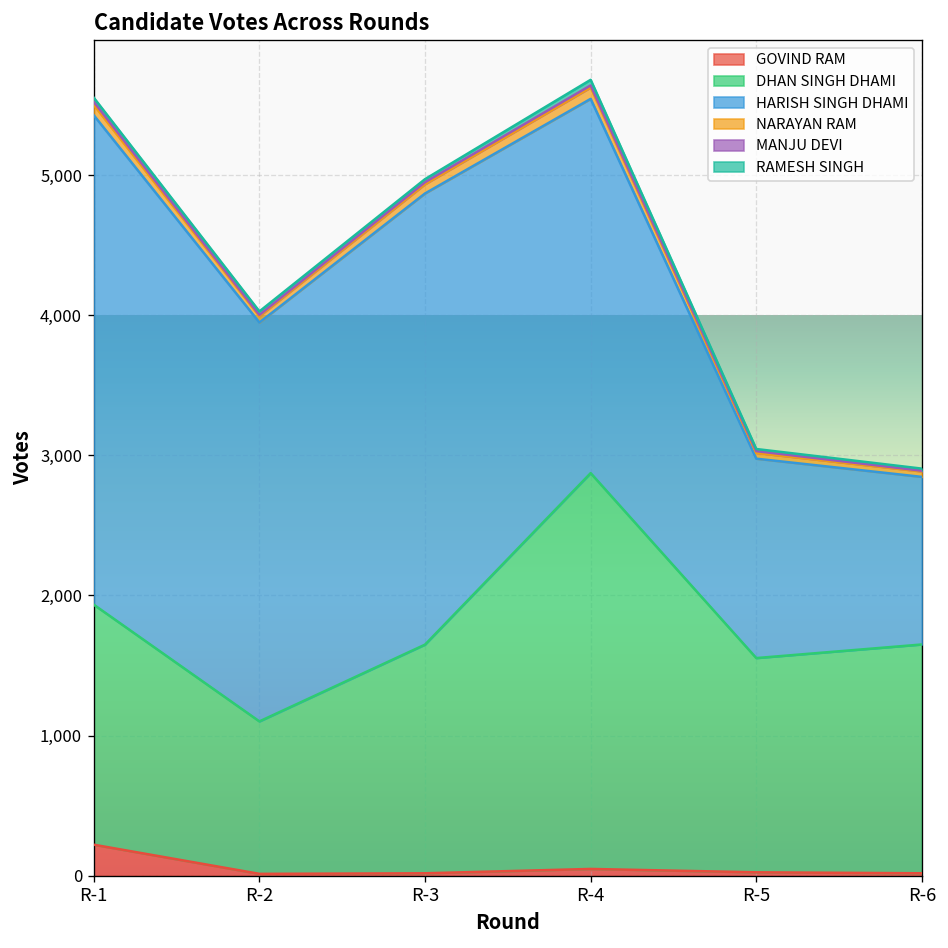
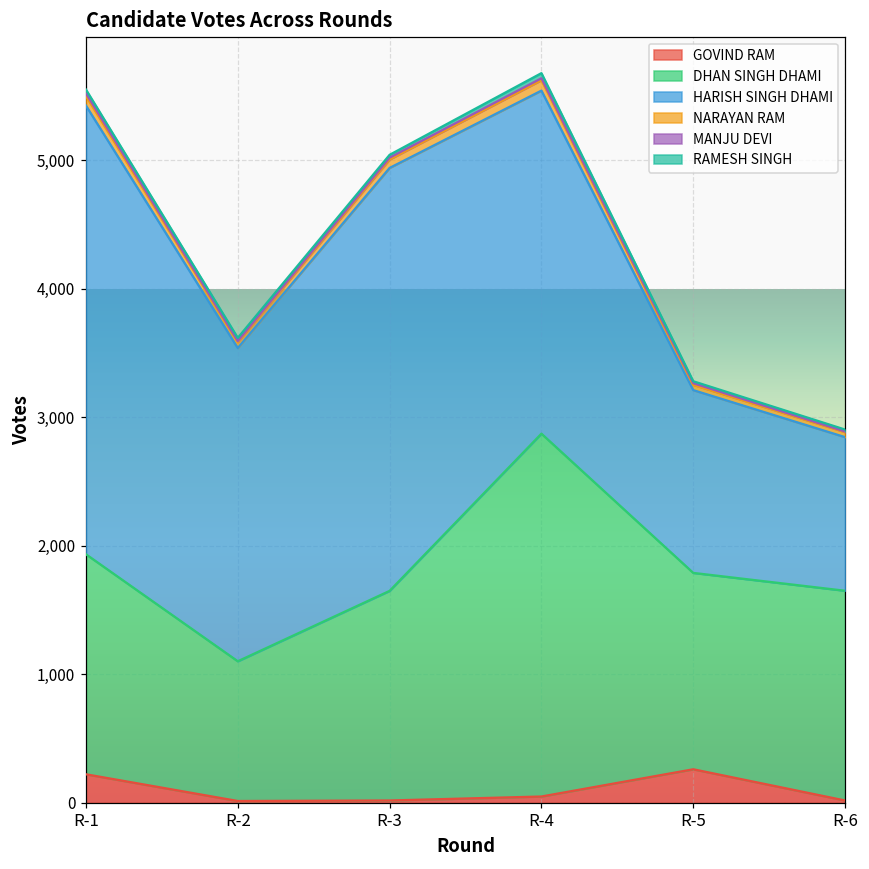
  {
    "GOVIND RAM": {
      "R-1": "220",
      "R-2": "10",
      "R-3": "20",
      "R-4": "50",
-     "R-5": "20",
+     "R-5": "260",
      "R-6": "20"
    },
    "HARISH SINGH DHAMI": {
      "R-1": "3,490",
-     "R-2": "2,850",
-     "R-3": "3,220",
+     "R-2": "2,440",
+     "R-3": "3,290",
      "R-4": "2,670",
      "R-5": "1,420",
      "R-6": "1,200"
    },
    "NARAYAN RAM": {
      "R-1": "70"
    },
    "MANJU DEVI": {
      "R-1": "20"
    }
  }
